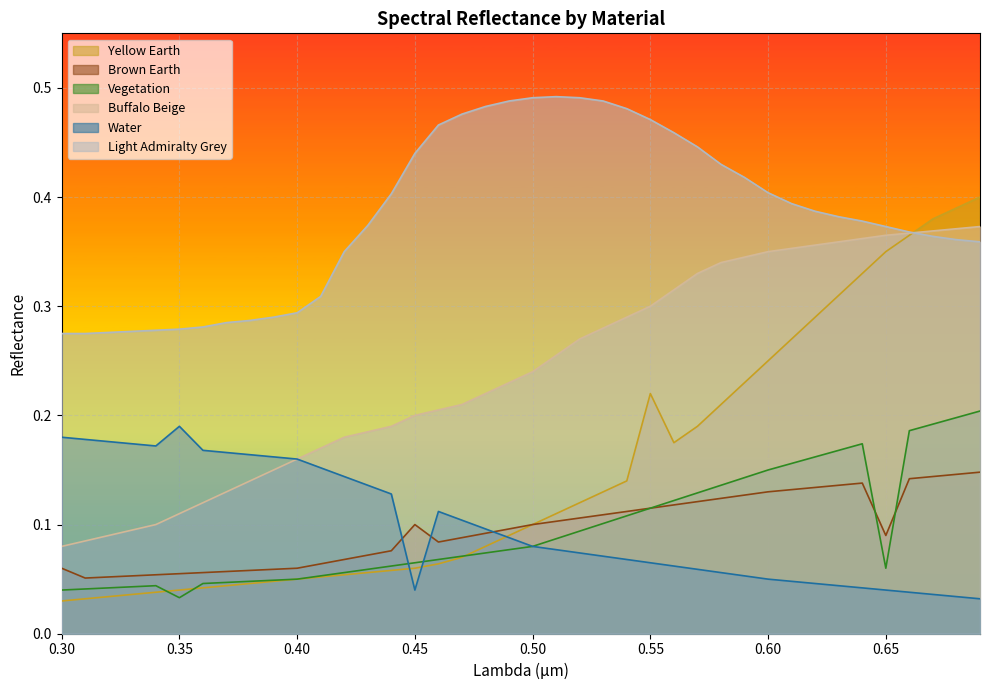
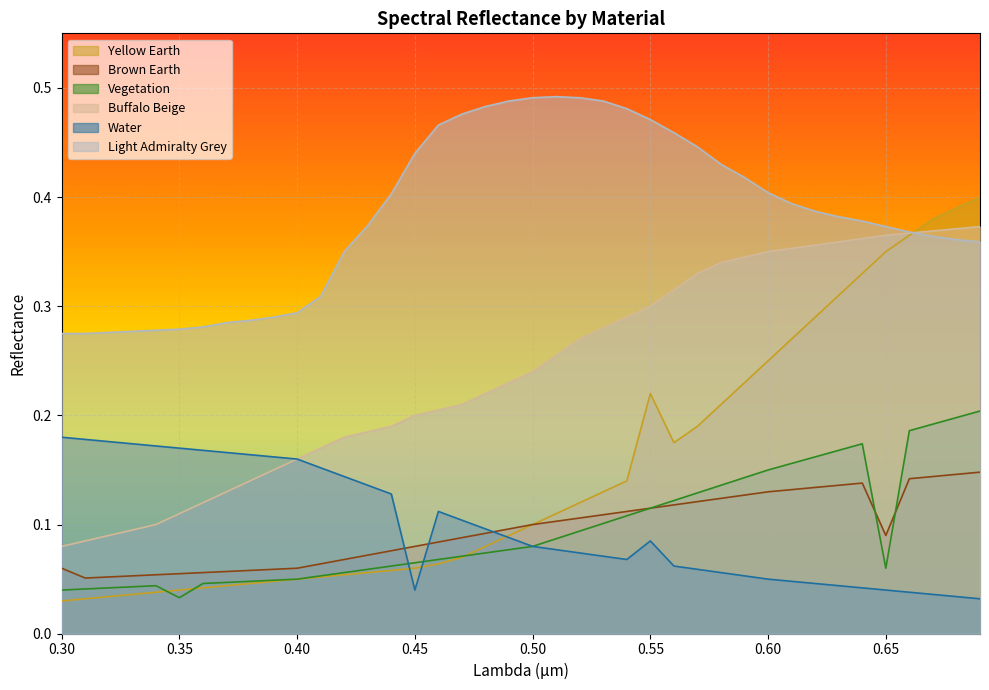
  {
    "Yellow Earth": {
      "0.30": 0.030,
      "0.35": 0.040,
      "0.45": 0.060,
      "0.55": 0.220,
      "0.60": 0.250,
      "0.65": 0.350
    },
    "Brown Earth": {
      "0.30": 0.06,
      "0.35": 0.055,
      "0.40": 0.06,
-     "0.45": 0.10,
+     "0.45": 0.08,
      "0.60": 0.13,
      "0.65": 0.09
    },
    "Vegetation": {
      "0.30": 0.040,
      "0.35": 0.033,
      "0.45": 0.065,
      "0.60": 0.150,
      "0.65": 0.060
    },
    "Water": {
      "0.30": 0.180,
-     "0.35": 0.19,
+     "0.35": 0.17,
      "0.45": 0.040,
-     "0.55": 0.065,
+     "0.55": 0.085,
      "0.60": 0.050,
      "0.65": 0.040
    }
  }
